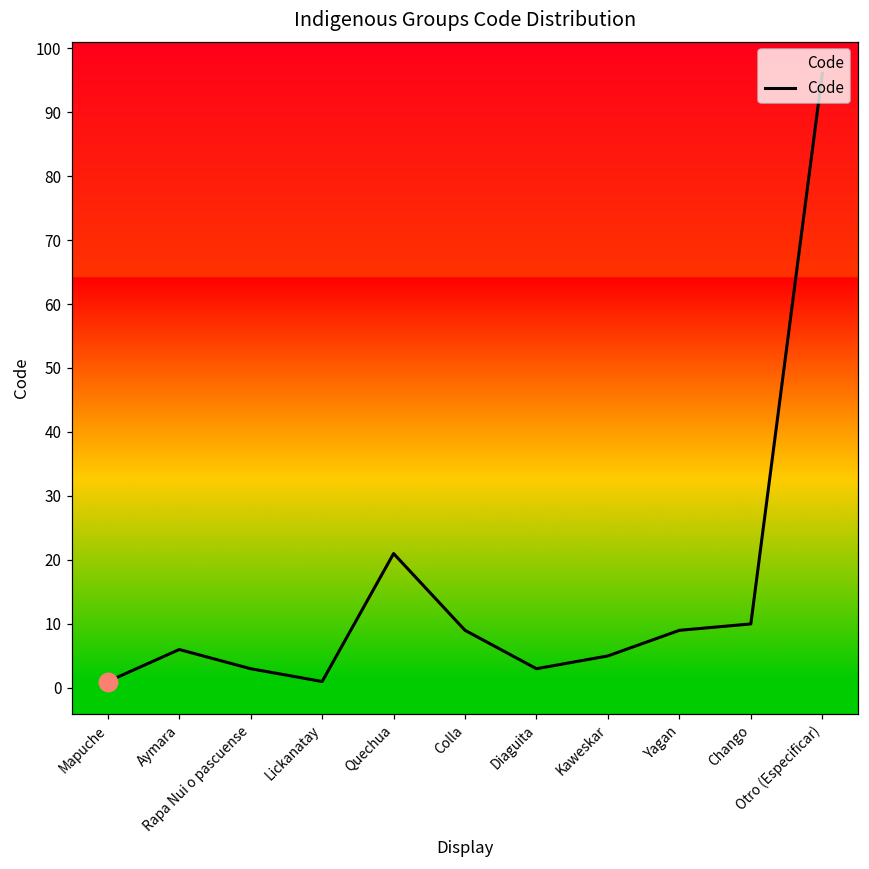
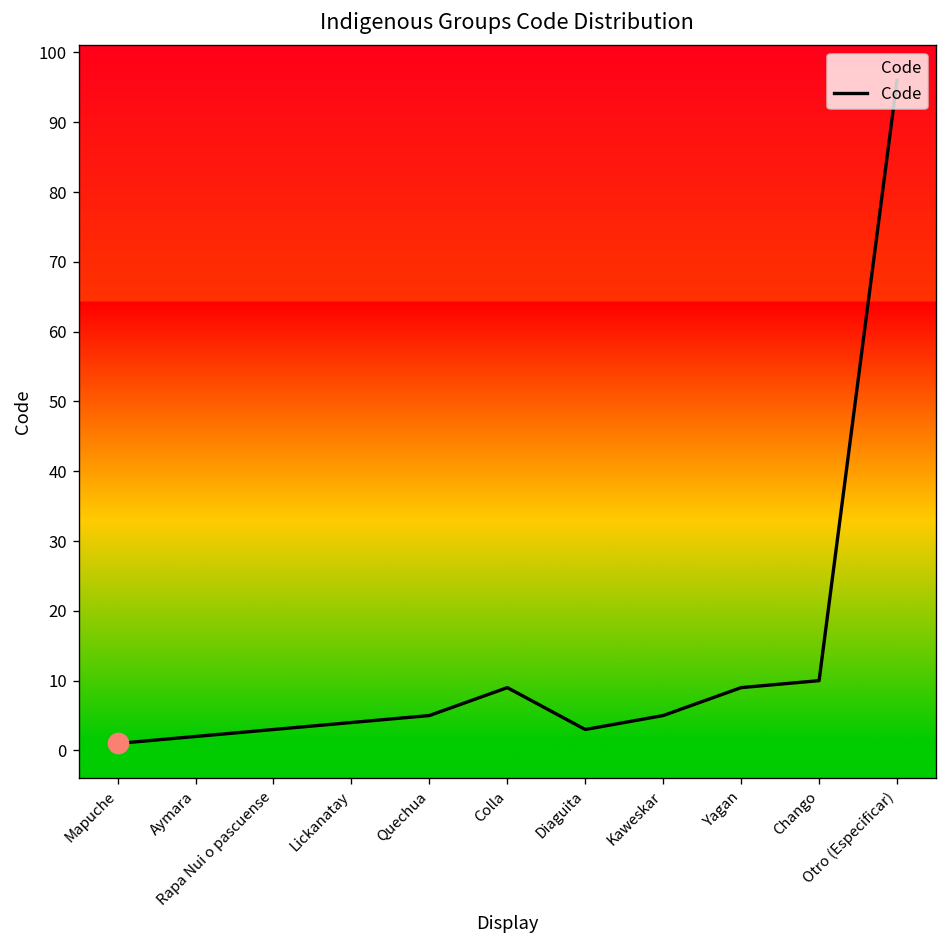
  {
    "Code": {
-     "Aymara": 6,
+     "Aymara": 2,
      "Rapa Nui o pascuense": 3,
-     "Lickanatay": 1,
-     "Quechua": 21,
+     "Lickanatay": 4,
+     "Quechua": 5,
      "Colla": 9,
      "Diaguita": 3,
      "Kaweskar": 5,
      "Yagan": 9,
      "Chango": 10
    }
  }
